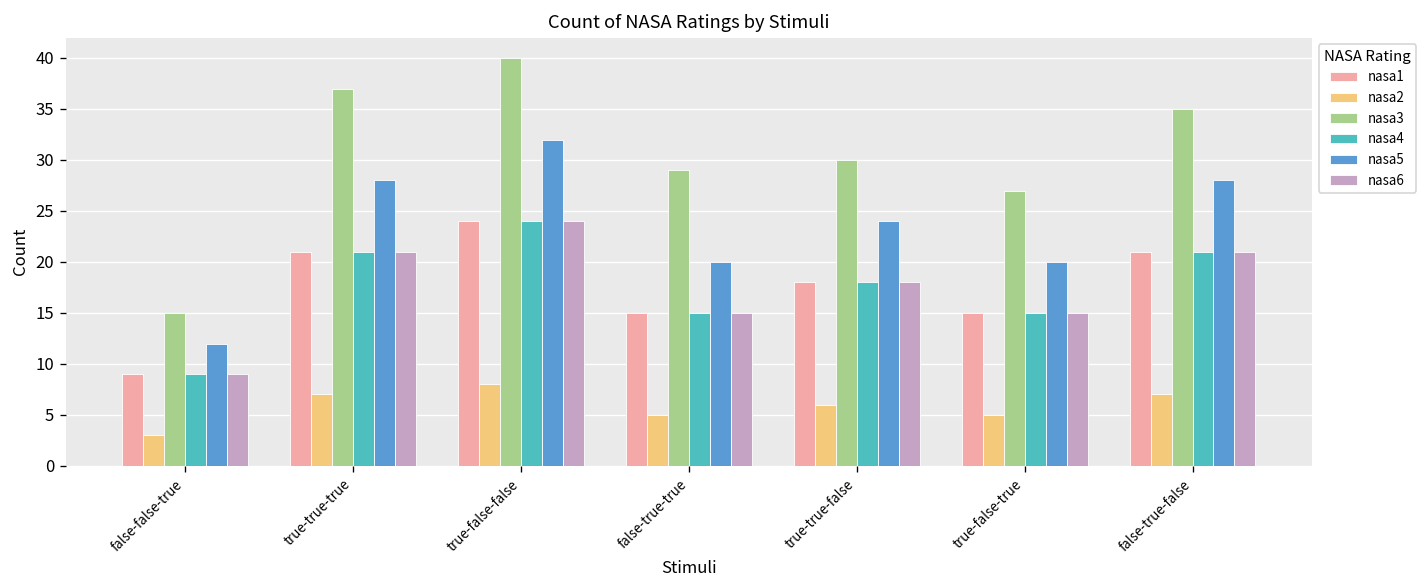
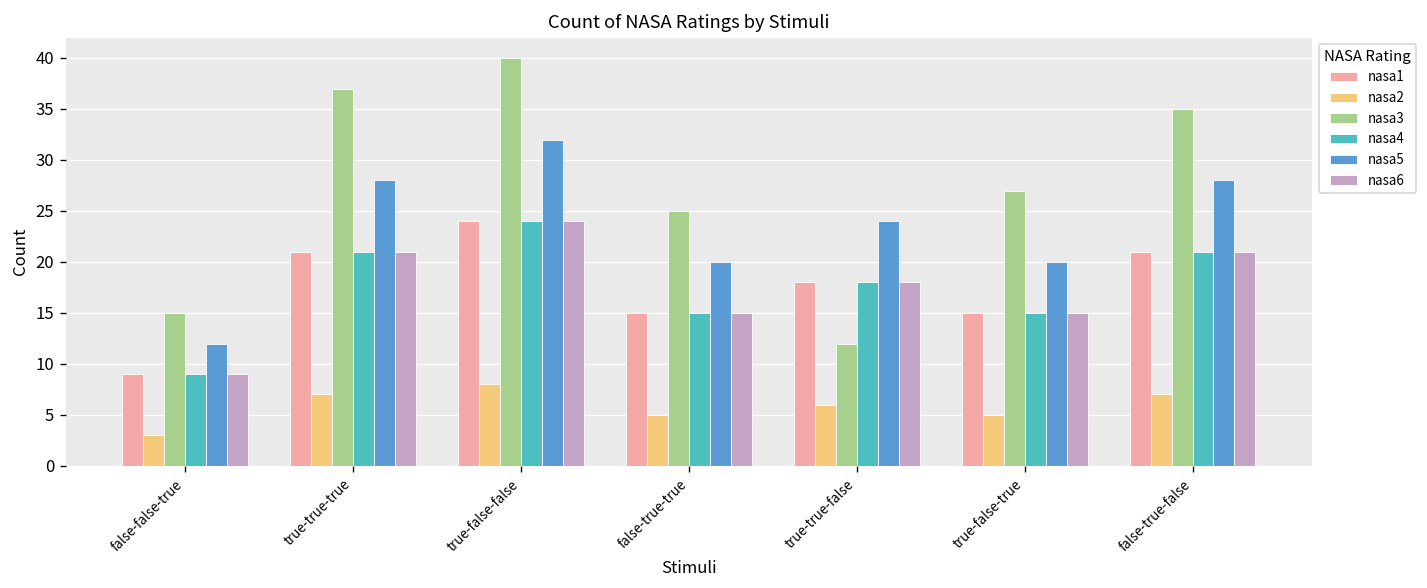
  {
    "nasa3": {
      "false-false-true": 15,
      "true-true-true": 37,
      "true-false-false": 40,
-     "false-true-true": 29,
-     "true-true-false": 30,
+     "false-true-true": 25,
+     "true-true-false": 12,
      "true-false-true": 27,
      "false-true-false": 35
    }
  }
